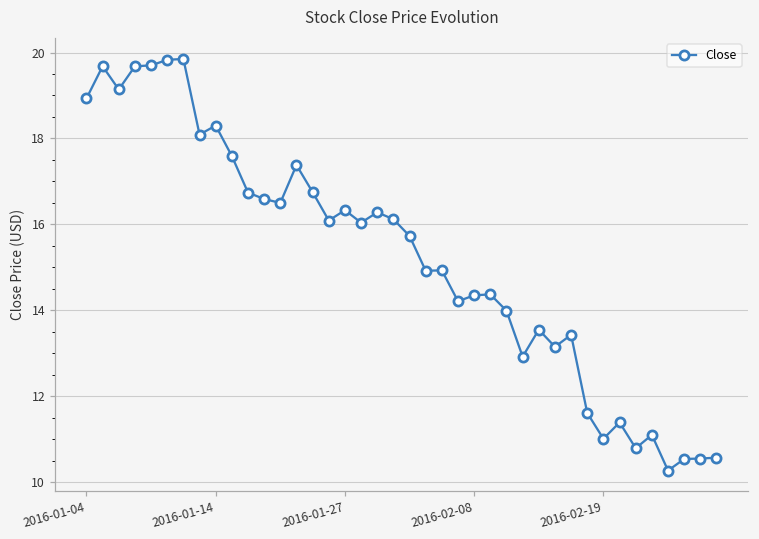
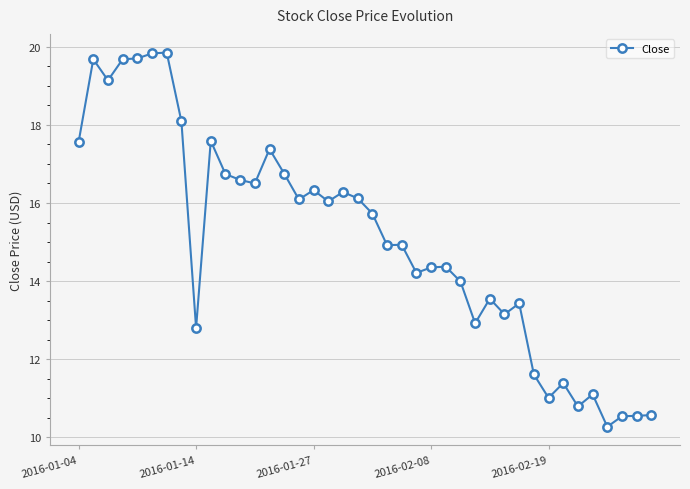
  {
-   "2016-01-04": 18.9,
-   "2016-01-14": 18.3,
+   "2016-01-04": 17.6,
+   "2016-01-14": 12.8,
    "2016-01-27": 16.3,
    "2016-02-08": 14.4,
    "2016-02-19": 11.0
  }
